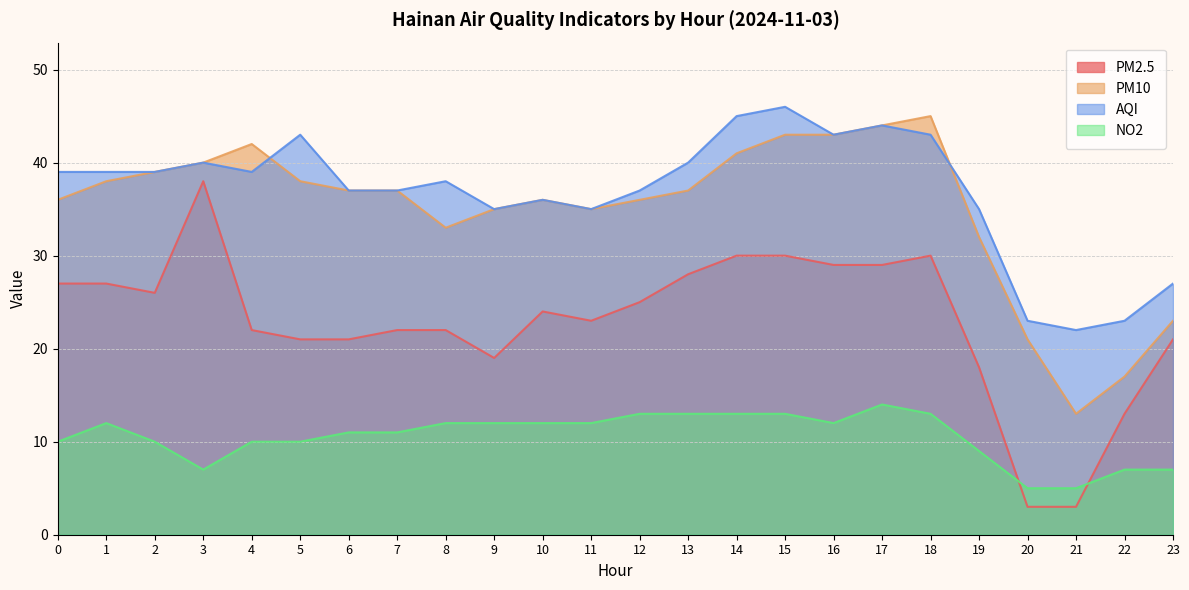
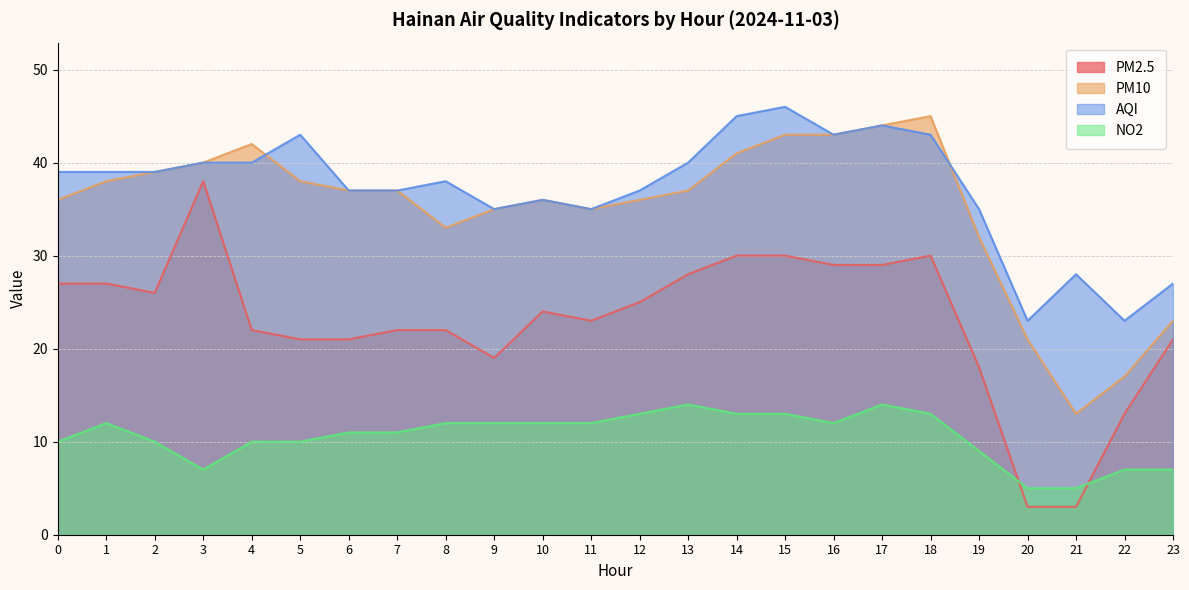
  {
    "PM2.5": {
      "0": 27,
      "1": 27,
      "2": 26,
      "3": 38,
      "4": 22,
      "5": 21,
      "6": 21,
      "7": 22,
      "8": 22,
      "9": 19,
      "10": 24,
      "11": 23,
      "12": 25,
      "13": 28,
      "14": 30,
      "15": 30,
      "16": 29,
      "17": 29,
      "18": 30,
      "19": 18,
      "20": 3,
      "21": 3,
      "22": 13,
      "23": 21
    },
    "PM10": {
      "0": 36,
      "1": 38,
      "4": 42,
      "5": 38,
      "8": 33,
      "12": 36,
      "13": 37,
      "14": 41,
      "15": 43,
      "18": 45,
      "19": 32,
      "20": 21,
      "21": 13,
      "22": 17,
      "23": 23
    },
    "AQI": {
      "0": 39,
      "1": 39,
-     "4": 39,
+     "4": 40,
      "5": 43,
      "8": 38,
      "12": 37,
      "13": 40,
      "14": 45,
      "15": 46,
      "18": 43,
      "19": 35,
      "20": 23,
-     "21": 22,
+     "21": 28,
      "22": 23,
      "23": 27
    },
    "NO2": {
      "0": 10,
      "1": 12,
      "2": 10,
      "3": 7,
      "4": 10,
      "5": 10,
      "6": 11,
      "7": 11,
      "8": 12,
      "9": 12,
      "10": 12,
      "11": 12,
      "12": 13,
-     "13": 13,
+     "13": 14,
      "14": 13,
      "15": 13,
      "16": 12,
      "17": 14,
      "18": 13,
      "19": 9,
      "20": 5,
      "21": 5,
      "22": 7,
      "23": 7
    }
  }
